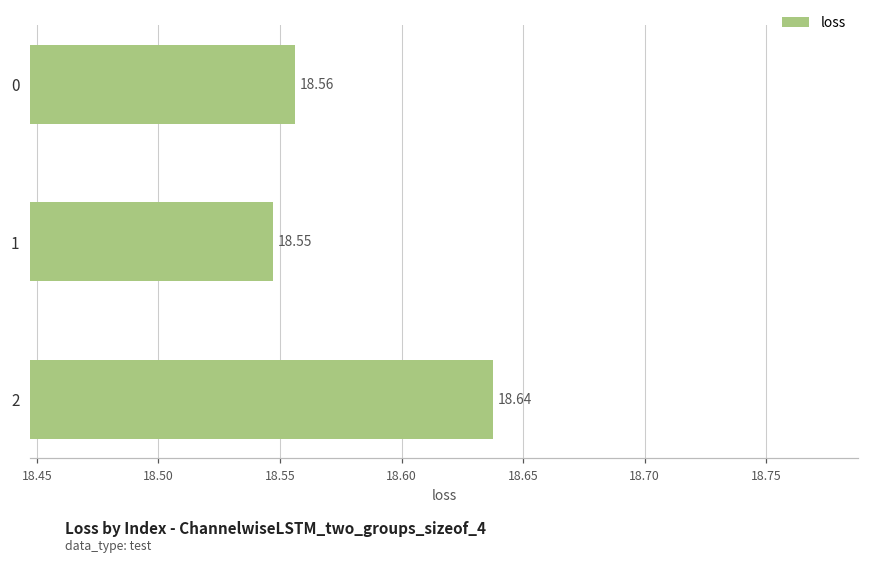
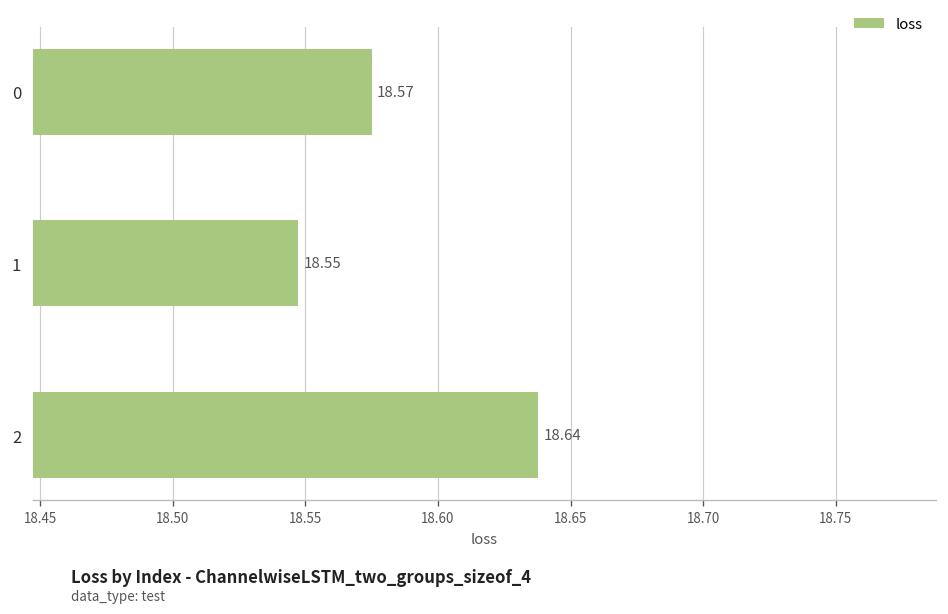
  {
-   "0": 18.56,
+   "0": 18.57,
    "1": 18.55,
    "2": 18.64
  }
